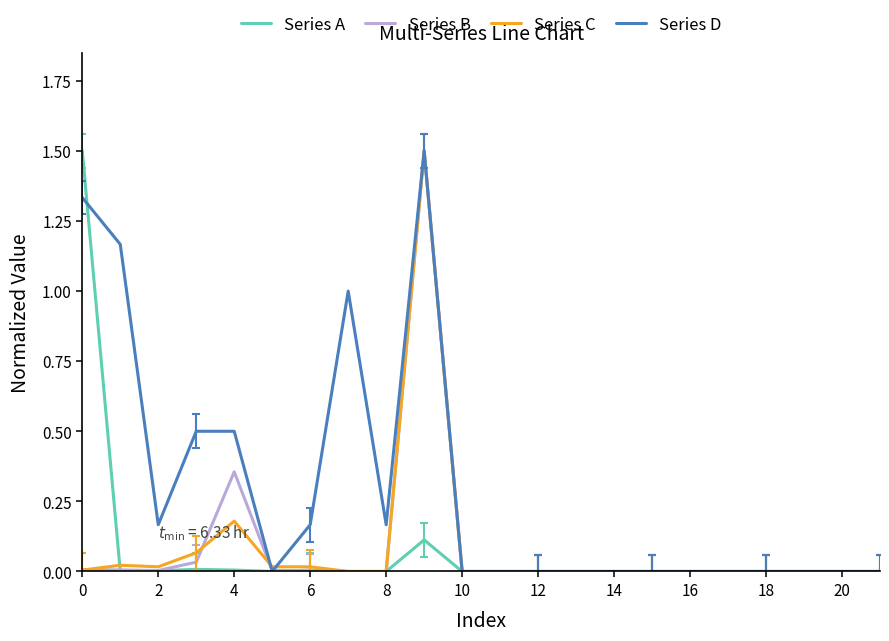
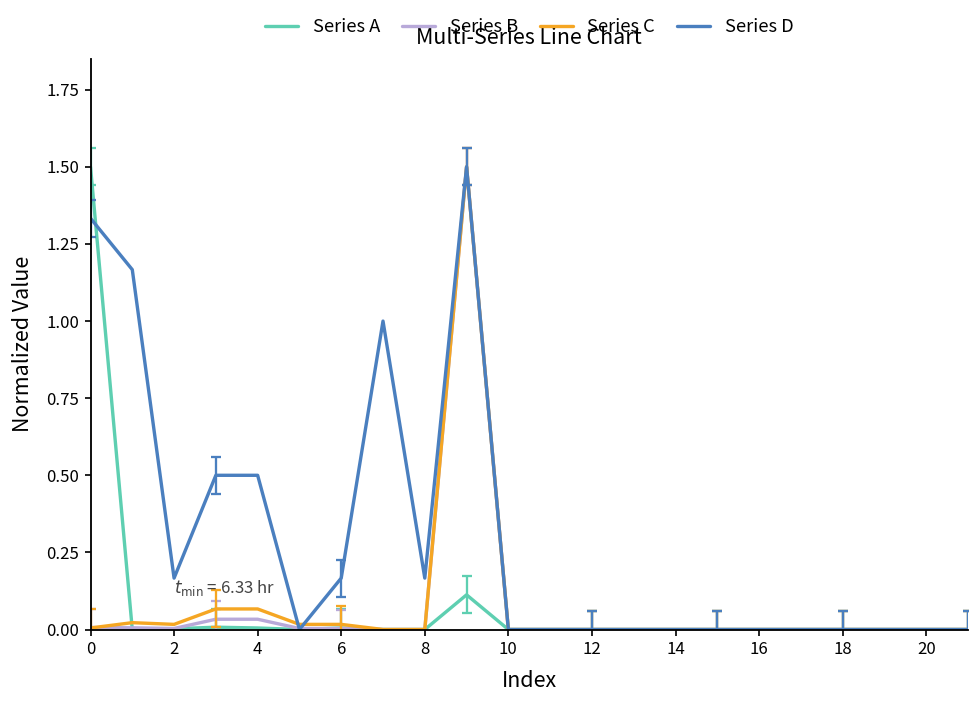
  {
    "Series A": {
      "0": 1.50,
      "4": 0.01
    },
    "Series B": {
-     "4": 0.36
+     "4": 0.03
    },
    "Series C": {
      "2": 0.02,
-     "4": 0.18,
+     "4": 0.07,
      "6": 0.02
    }
  }
